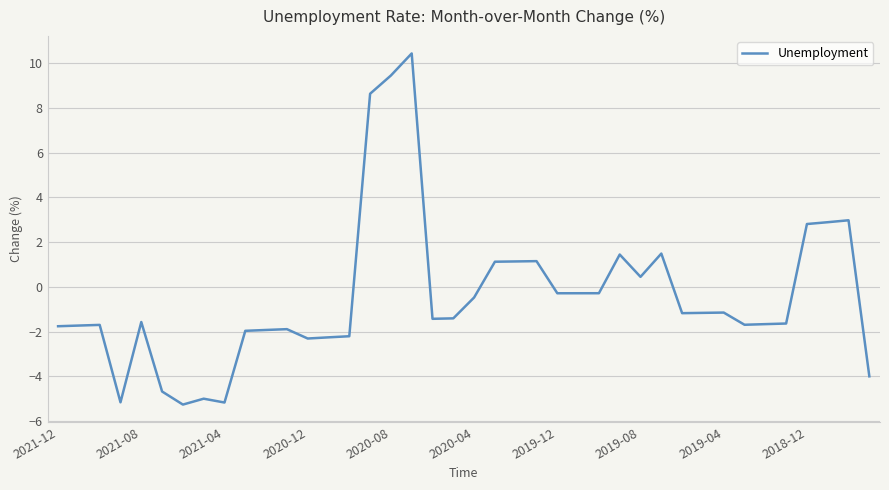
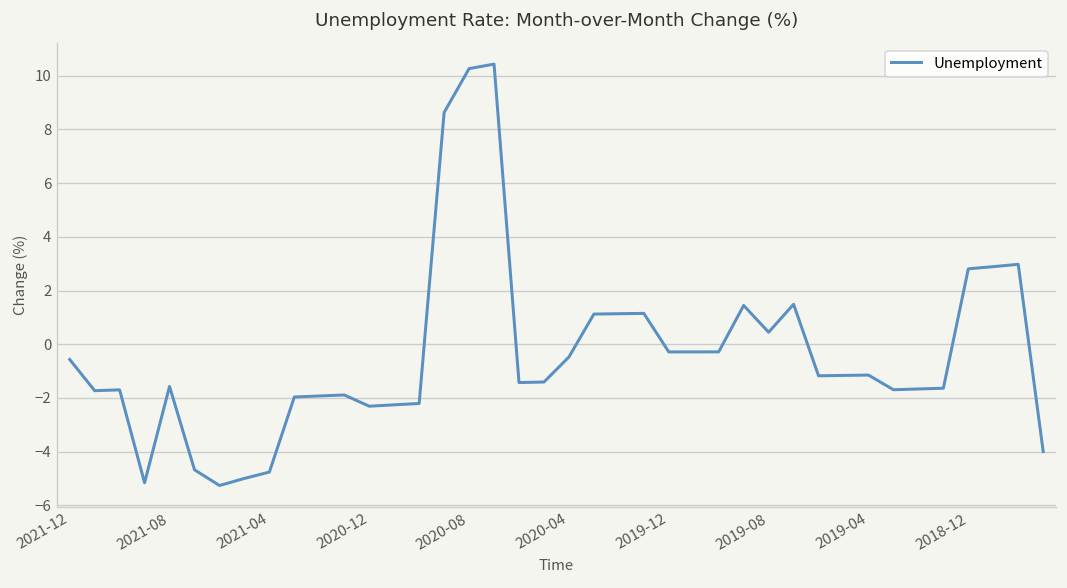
  {
-   "2021-12": -1.8,
+   "2021-12": -0.6,
    "2021-08": -1.6,
-   "2021-04": -5.2,
+   "2021-04": -4.8,
    "2020-12": -2.3,
-   "2020-08": 9.4,
+   "2020-08": 10.3,
    "2020-04": -0.5,
    "2019-12": -0.3,
    "2019-08": 0.4,
    "2019-04": -1.1,
    "2018-12": 2.8
  }
